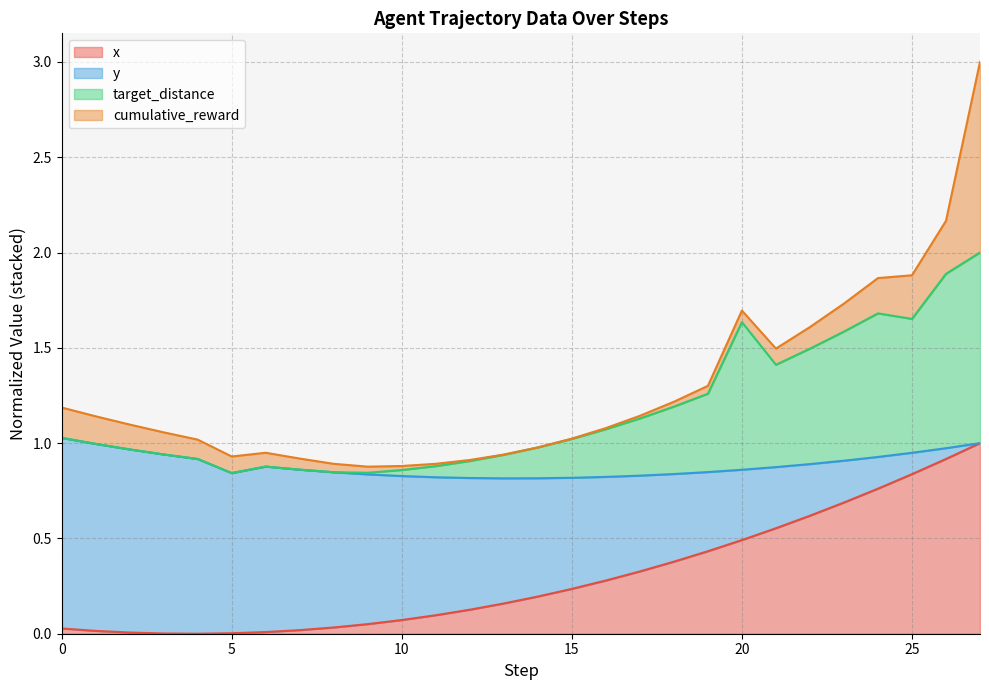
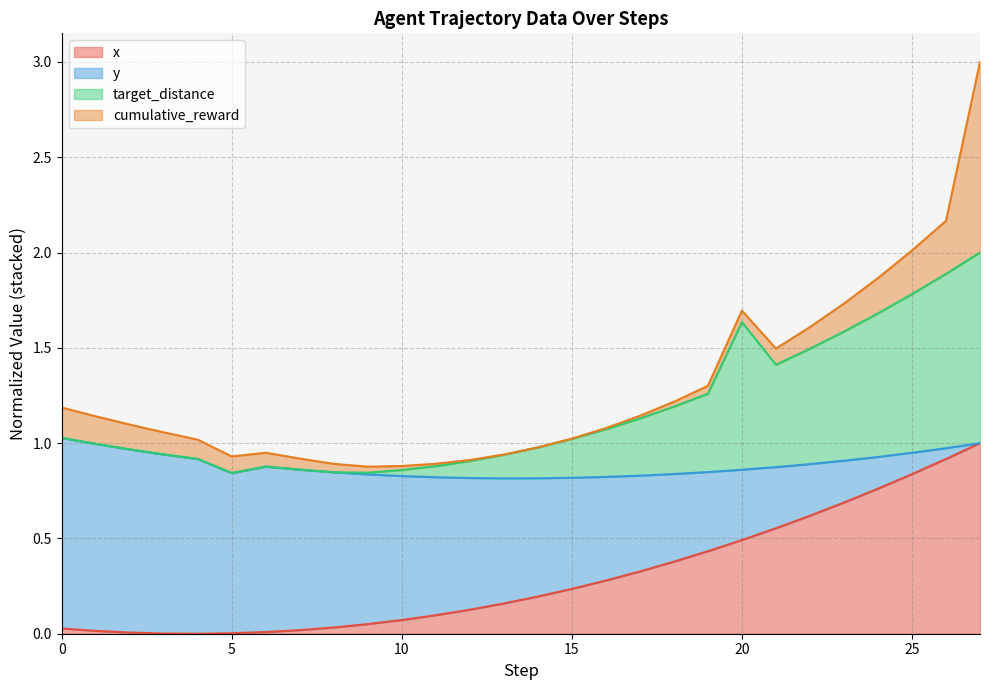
  {
    "y": {
      "10": 0.76,
      "15": 0.58,
      "20": 0.37,
      "25": 0.11
    },
    "target_distance": {
      "10": 0.03,
      "20": 0.77,
-     "25": 0.70
+     "25": 0.83
    }
  }
